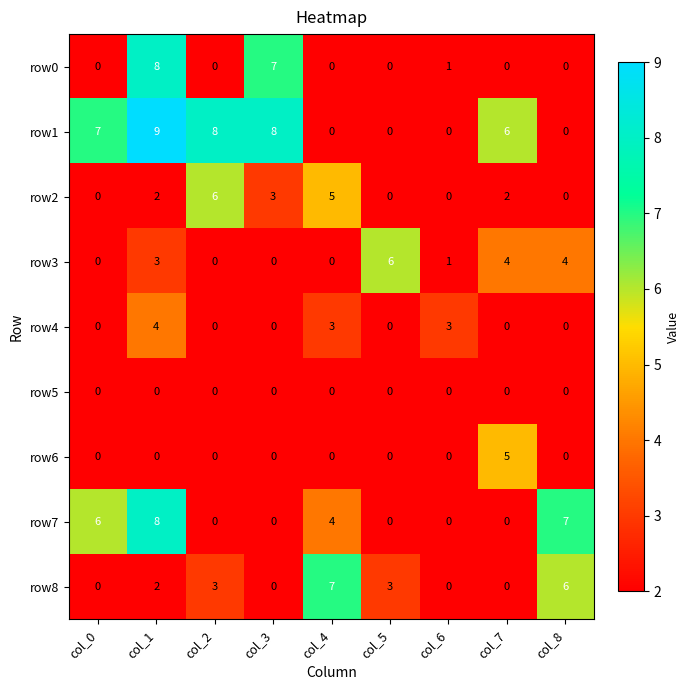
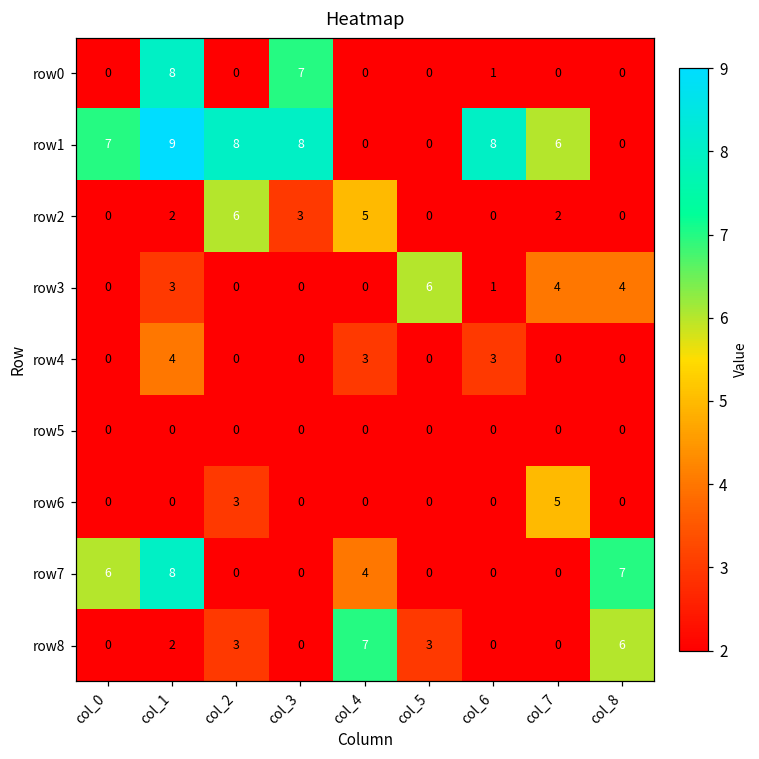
  {
    "row0": {
      "col_0": 0,
      "col_1": 8,
      "col_2": 0,
      "col_3": 7,
      "col_4": 0,
      "col_5": 0,
      "col_6": 1,
      "col_7": 0,
      "col_8": 0
    },
    "row1": {
      "col_0": 7,
      "col_1": 9,
      "col_2": 8,
      "col_3": 8,
      "col_4": 0,
      "col_5": 0,
-     "col_6": 0,
+     "col_6": 8,
      "col_7": 6,
      "col_8": 0
    },
    "row2": {
      "col_0": 0,
      "col_1": 2,
      "col_2": 6,
      "col_3": 3,
      "col_4": 5,
      "col_5": 0,
      "col_6": 0,
      "col_7": 2,
      "col_8": 0
    },
    "row3": {
      "col_0": 0,
      "col_1": 3,
      "col_2": 0,
      "col_3": 0,
      "col_4": 0,
      "col_5": 6,
      "col_6": 1,
      "col_7": 4,
      "col_8": 4
    },
    "row4": {
      "col_0": 0,
      "col_1": 4,
      "col_2": 0,
      "col_3": 0,
      "col_4": 3,
      "col_5": 0,
      "col_6": 3,
      "col_7": 0,
      "col_8": 0
    },
    "row5": {
      "col_0": 0,
      "col_1": 0,
      "col_2": 0,
      "col_3": 0,
      "col_4": 0,
      "col_5": 0,
      "col_6": 0,
      "col_7": 0,
      "col_8": 0
    },
    "row6": {
      "col_0": 0,
      "col_1": 0,
-     "col_2": 0,
+     "col_2": 3,
      "col_3": 0,
      "col_4": 0,
      "col_5": 0,
      "col_6": 0,
      "col_7": 5,
      "col_8": 0
    },
    "row7": {
      "col_0": 6,
      "col_1": 8,
      "col_2": 0,
      "col_3": 0,
      "col_4": 4,
      "col_5": 0,
      "col_6": 0,
      "col_7": 0,
      "col_8": 7
    },
    "row8": {
      "col_0": 0,
      "col_1": 2,
      "col_2": 3,
      "col_3": 0,
      "col_4": 7,
      "col_5": 3,
      "col_6": 0,
      "col_7": 0,
      "col_8": 6
    }
  }
